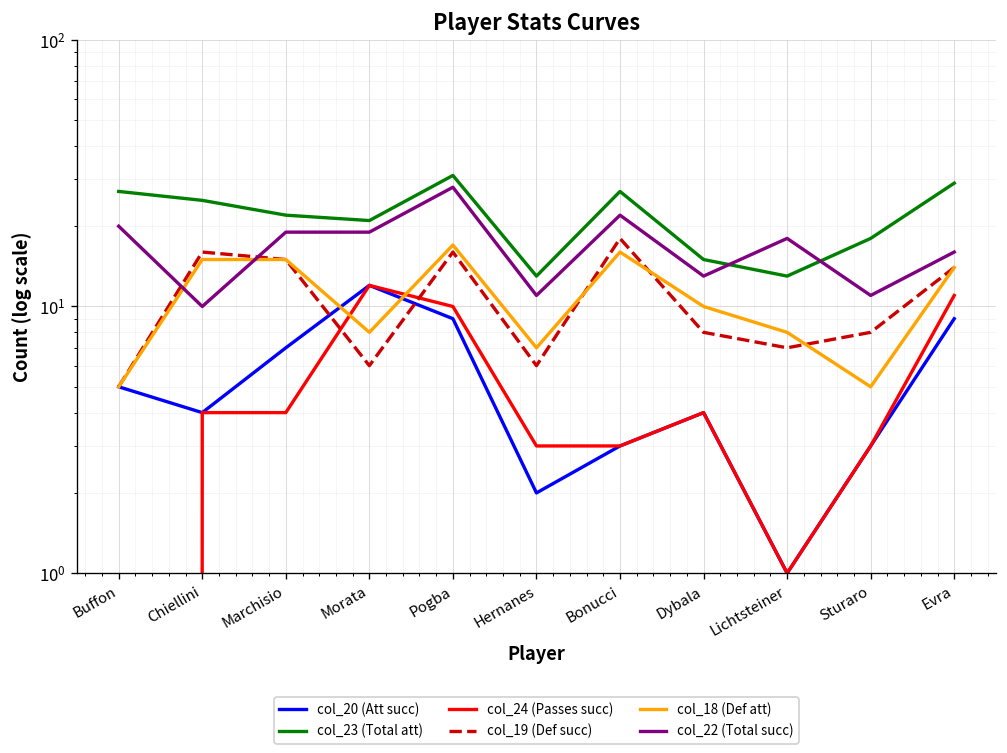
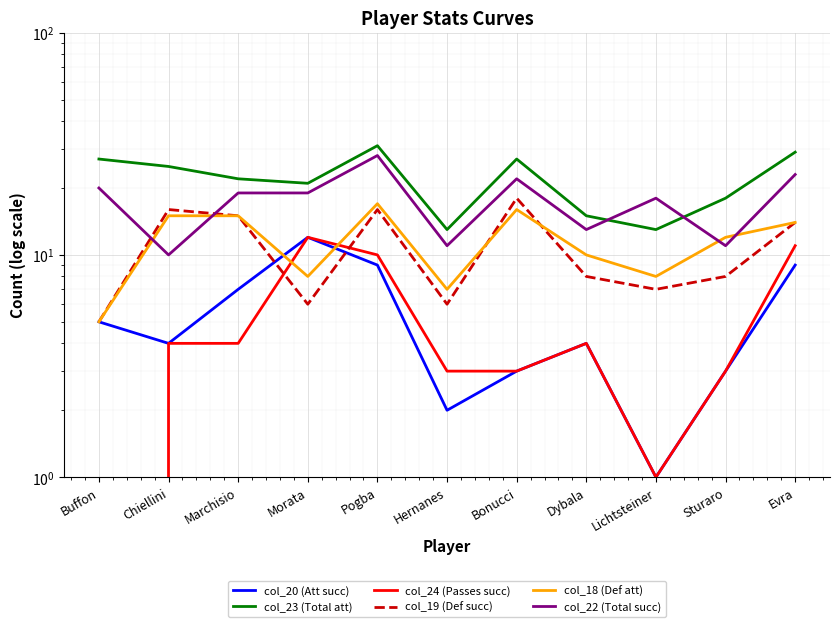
  {
    "col_20 (Att succ)": {
      "Marchisio": 7,
      "Pogba": 9,
      "Hernanes": 2,
      "Evra": 9
    },
    "col_23 (Total att)": {
      "Buffon": 27,
      "Chiellini": 25,
      "Marchisio": 22,
      "Morata": 21,
      "Pogba": 31,
      "Hernanes": 13,
      "Bonucci": 27,
      "Dybala": 15,
      "Lichtsteiner": 13,
      "Sturaro": 18,
      "Evra": 29
    },
    "col_18 (Def att)": {
      "Chiellini": 15,
      "Morata": 8,
      "Pogba": 17,
      "Hernanes": 7,
      "Bonucci": 16,
      "Dybala": 10,
      "Lichtsteiner": 8,
-     "Sturaro": 5
+     "Sturaro": 12
    },
    "col_22 (Total succ)": {
      "Buffon": 20,
      "Chiellini": 10,
      "Marchisio": 19,
      "Morata": 19,
      "Pogba": 28,
      "Hernanes": 11,
      "Bonucci": 22,
      "Dybala": 13,
      "Lichtsteiner": 18,
      "Sturaro": 11,
-     "Evra": 16
+     "Evra": 23
    }
  }
